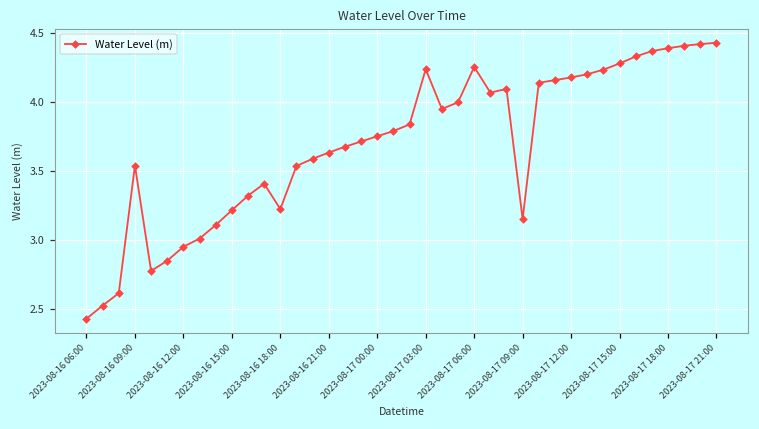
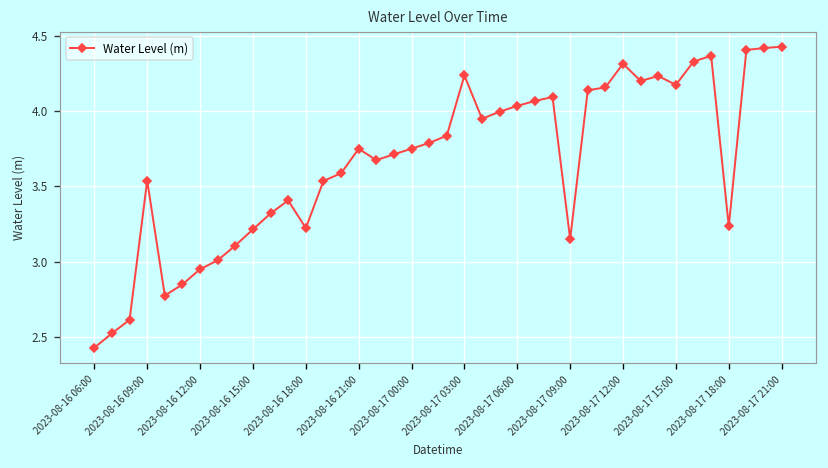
  {
    "2023-08-16 06:00": 2.43,
    "2023-08-16 09:00": 3.54,
    "2023-08-16 12:00": 2.95,
    "2023-08-16 15:00": 3.22,
    "2023-08-16 18:00": 3.22,
-   "2023-08-16 21:00": 3.63,
+   "2023-08-16 21:00": 3.75,
    "2023-08-17 00:00": 3.75,
    "2023-08-17 03:00": 4.24,
-   "2023-08-17 06:00": 4.25,
+   "2023-08-17 06:00": 4.03,
    "2023-08-17 09:00": 3.15,
-   "2023-08-17 12:00": 4.18,
-   "2023-08-17 15:00": 4.28,
-   "2023-08-17 18:00": 4.39,
+   "2023-08-17 12:00": 4.31,
+   "2023-08-17 15:00": 4.17,
+   "2023-08-17 18:00": 3.24,
    "2023-08-17 21:00": 4.43
  }
